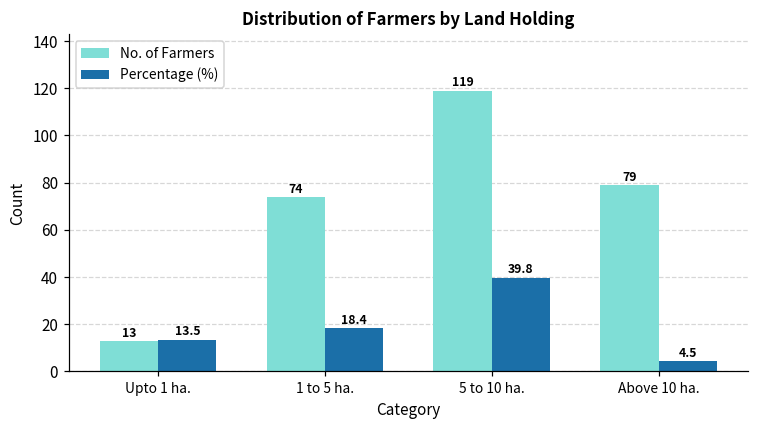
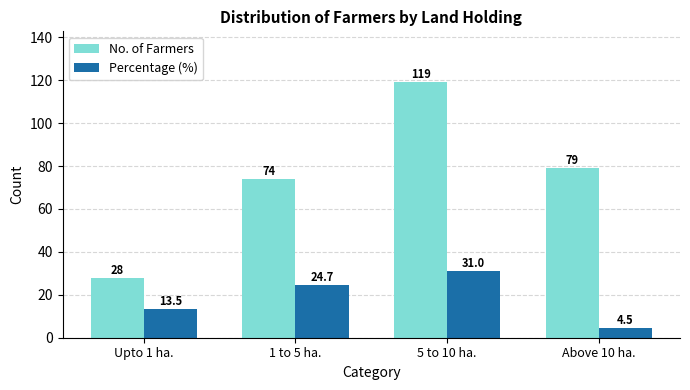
  {
    "No. of Farmers": {
-     "Upto 1 ha.": 13,
+     "Upto 1 ha.": 28,
      "1 to 5 ha.": 74,
      "5 to 10 ha.": 119,
      "Above 10 ha.": 79
    },
    "Percentage (%)": {
      "Upto 1 ha.": 13.5,
-     "1 to 5 ha.": 18.4,
-     "5 to 10 ha.": 39.8,
+     "1 to 5 ha.": 24.7,
+     "5 to 10 ha.": 31.0,
      "Above 10 ha.": 4.5
    }
  }
